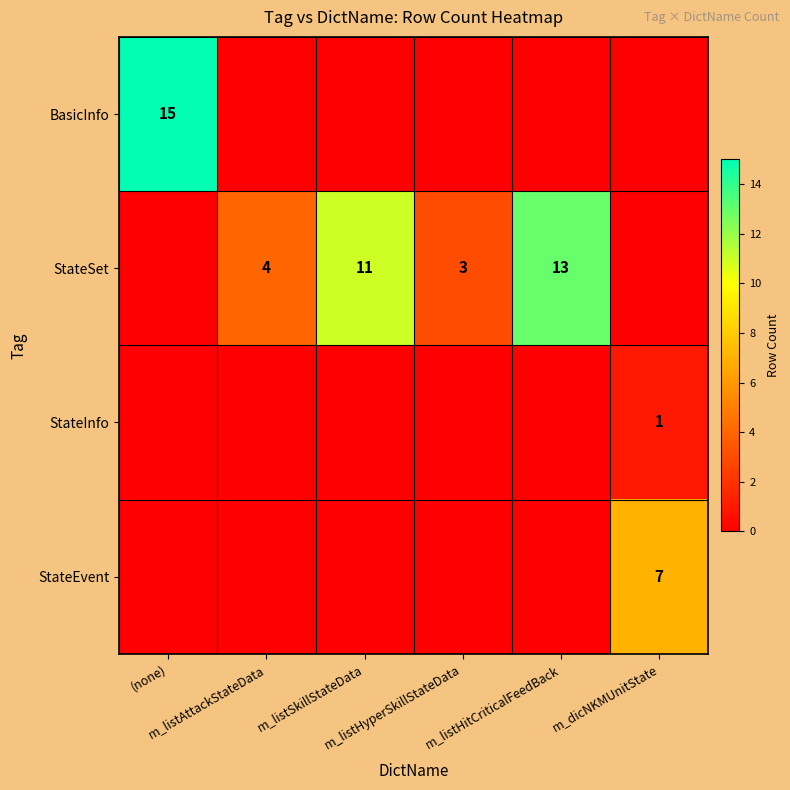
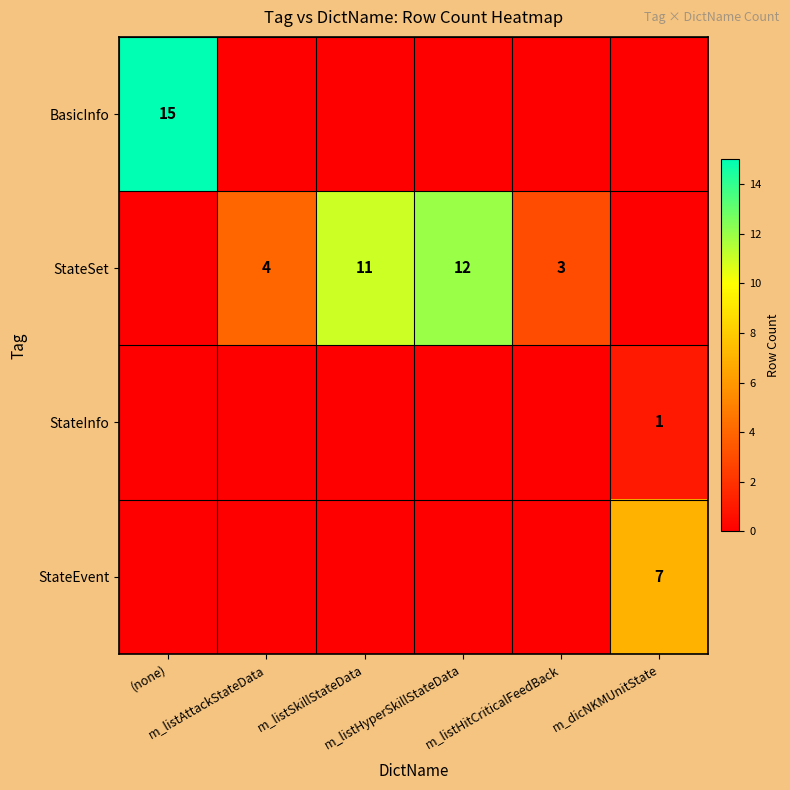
  {
    "BasicInfo": {
      "(none)": 15
    },
    "StateSet": {
      "m_listAttackStateData": 4,
      "m_listSkillStateData": 11,
-     "m_listHyperSkillStateData": 3,
-     "m_listHitCriticalFeedBack": 13
+     "m_listHyperSkillStateData": 12,
+     "m_listHitCriticalFeedBack": 3
    },
    "StateInfo": {
      "m_dicNKMUnitState": 1
    },
    "StateEvent": {
      "m_dicNKMUnitState": 7
    }
  }
